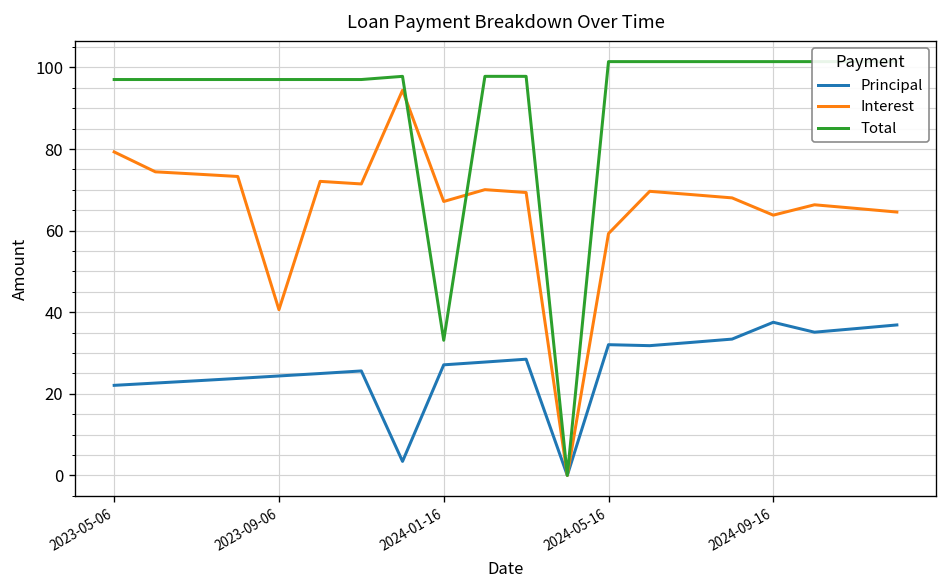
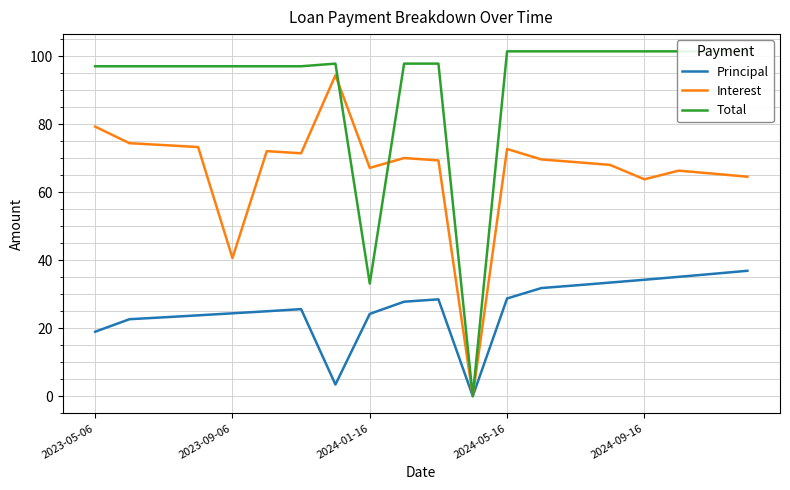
  {
    "Principal": {
-     "2023-05-06": 22,
+     "2023-05-06": 19,
      "2023-09-06": 24,
-     "2024-01-16": 27,
-     "2024-05-16": 32,
-     "2024-09-16": 38
+     "2024-01-16": 24,
+     "2024-05-16": 29,
+     "2024-09-16": 34
    },
    "Interest": {
      "2023-05-06": 79,
      "2023-09-06": 41,
      "2024-01-16": 67,
-     "2024-05-16": 59,
+     "2024-05-16": 73,
      "2024-09-16": 64
    },
    "Total": {
      "2023-05-06": 97,
      "2023-09-06": 97,
      "2024-01-16": 33,
      "2024-05-16": 101,
      "2024-09-16": 101
    }
  }
